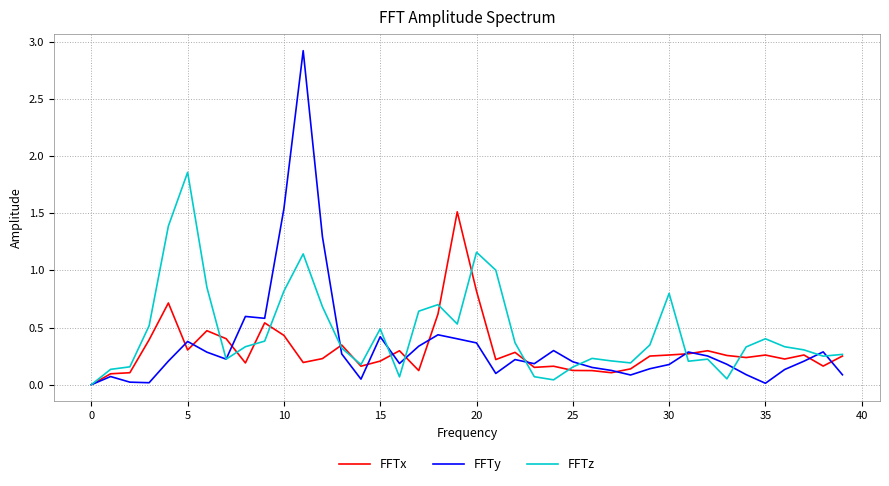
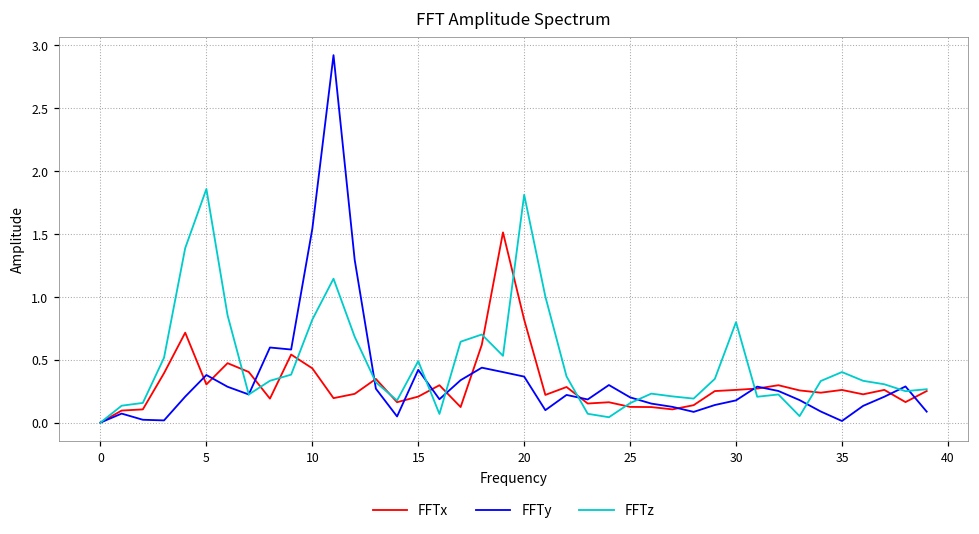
  {
    "FFTx": {
      "5": 0.30,
      "10": 0.43,
      "15": 0.21,
      "20": 0.82,
      "25": 0.12,
      "30": 0.26,
      "35": 0.26
    },
    "FFTy": {
      "5": 0.38,
      "10": 1.54,
      "15": 0.42,
      "20": 0.37,
      "25": 0.20,
      "30": 0.18,
      "35": 0.01
    },
    "FFTz": {
      "5": 1.86,
      "10": 0.82,
      "15": 0.49,
-     "20": 1.16,
+     "20": 1.81,
      "25": 0.15,
      "30": 0.80,
      "35": 0.40
    }
  }
